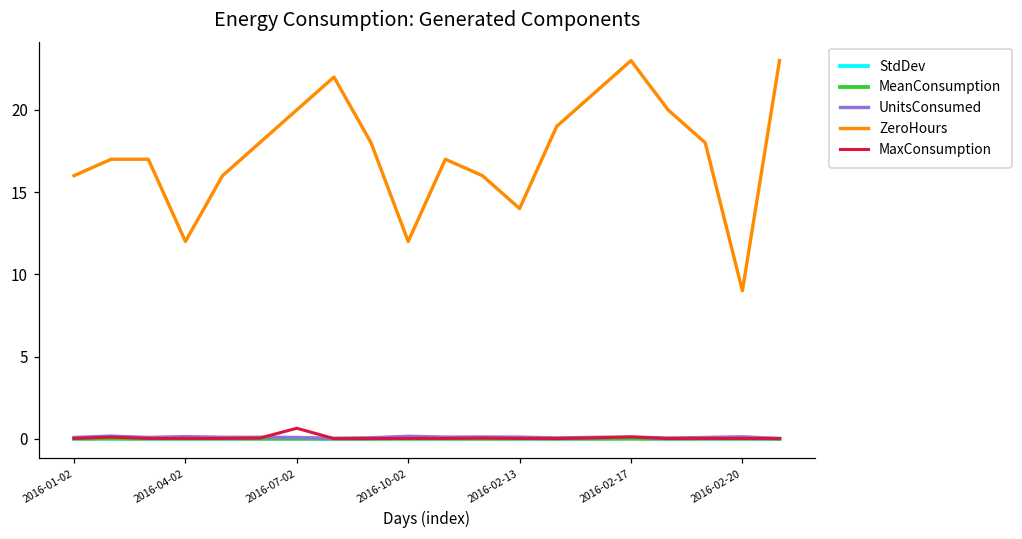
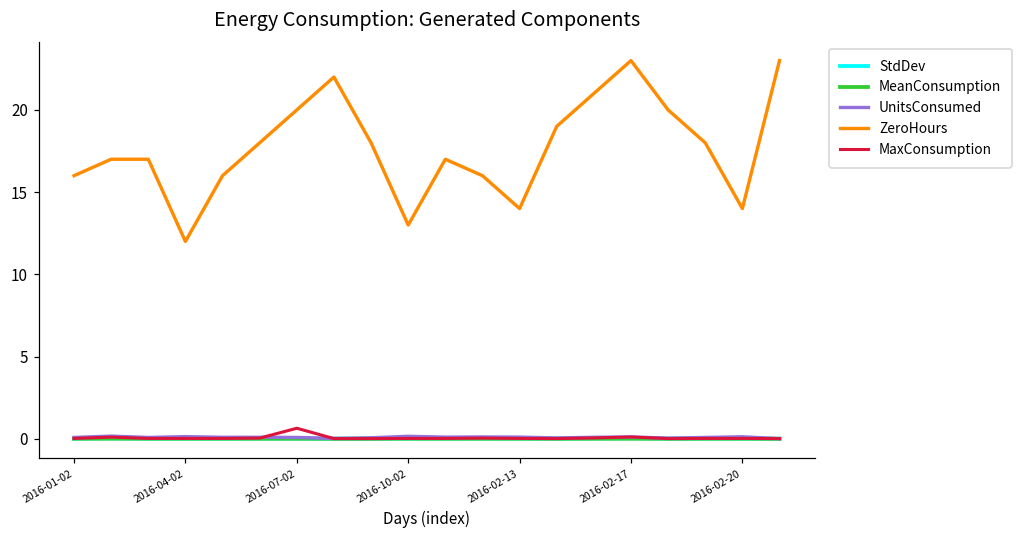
  {
    "ZeroHours": {
      "2016-01-02": 16,
      "2016-04-02": 12,
      "2016-07-02": 20,
-     "2016-10-02": 12,
+     "2016-10-02": 13,
      "2016-02-13": 14,
      "2016-02-17": 23,
-     "2016-02-20": 9
+     "2016-02-20": 14
    },
    "MaxConsumption": {
      "2016-07-02": 0.6
    }
  }
